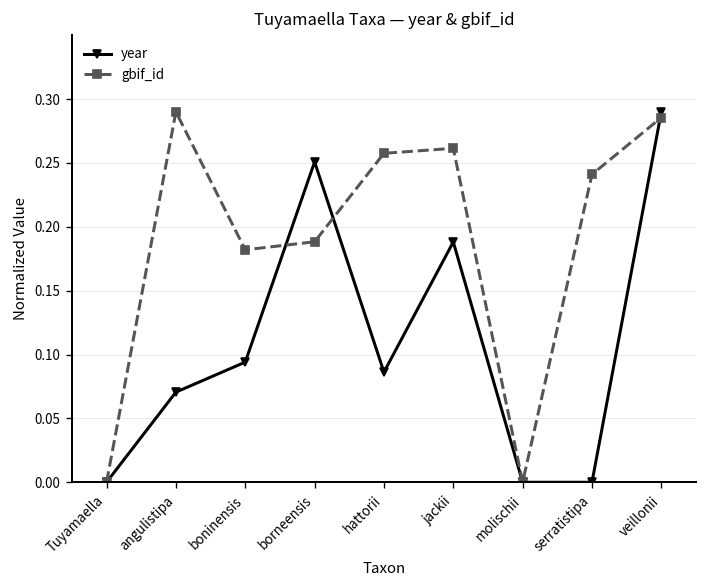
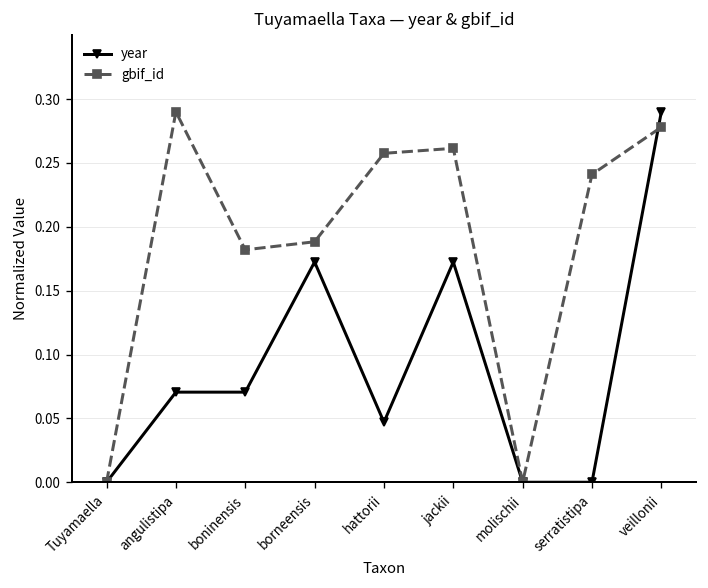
  {
    "year": {
      "angulistipa": 0.071,
-     "boninensis": 0.094,
-     "borneensis": 0.251,
-     "hattorii": 0.086,
-     "jackii": 0.188,
+     "boninensis": 0.071,
+     "borneensis": 0.172,
+     "hattorii": 0.047,
+     "jackii": 0.172,
      "serratistipa": 0.000,
      "veillonii": 0.290
    },
    "gbif_id": {
      "angulistipa": 0.290,
      "boninensis": 0.182,
      "borneensis": 0.188,
      "hattorii": 0.258,
      "jackii": 0.261,
      "serratistipa": 0.241,
-     "veillonii": 0.286
+     "veillonii": 0.278
    }
  }
